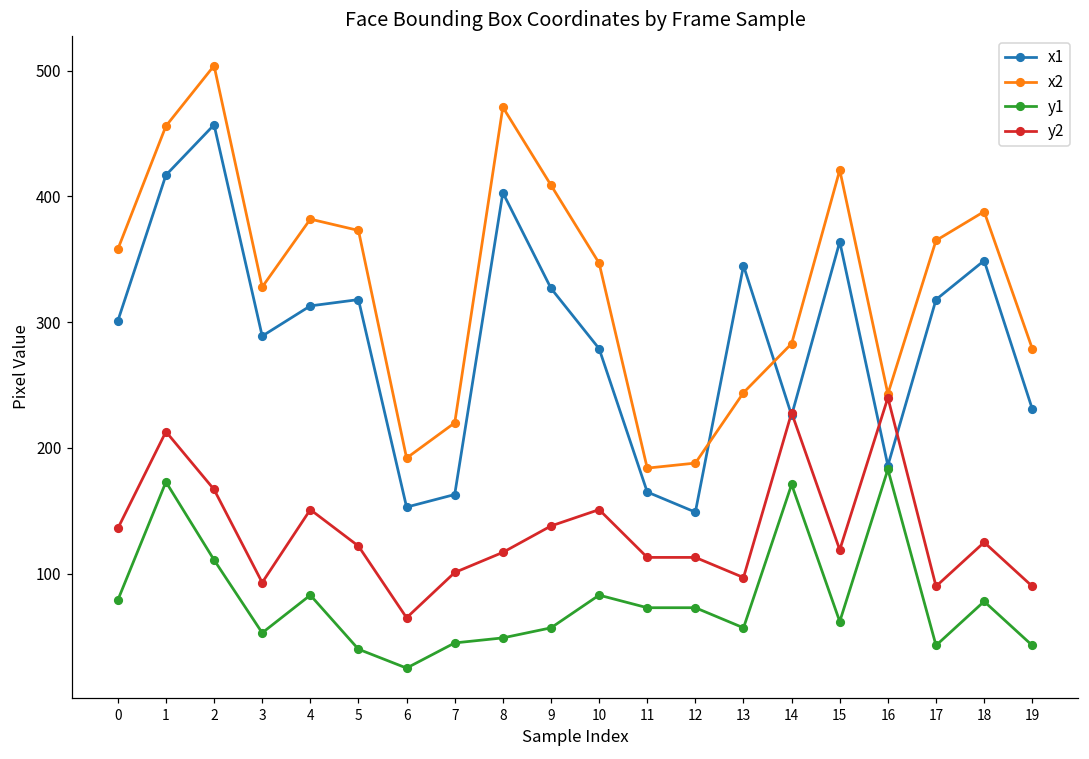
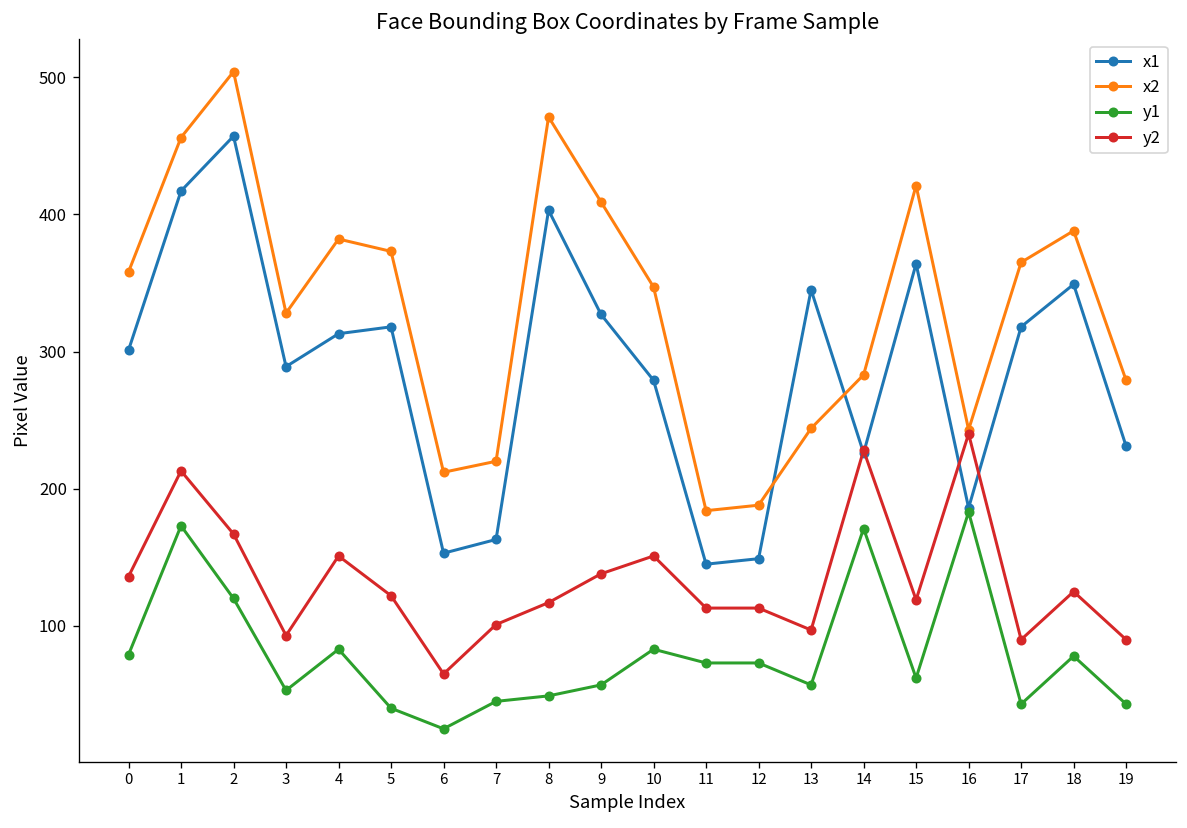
  {
    "x1": {
      "0": 301,
      "1": 417,
      "2": 457,
      "3": 289,
      "4": 313,
      "5": 318,
      "6": 153,
      "7": 163,
      "8": 403,
      "9": 327,
      "10": 279,
-     "11": 165,
+     "11": 145,
      "12": 149,
      "13": 345,
      "15": 364,
      "16": 186,
      "17": 318,
      "18": 349,
      "19": 231
    },
    "x2": {
      "0": 358,
      "1": 456,
      "2": 504,
      "3": 328,
      "4": 382,
      "5": 373,
-     "6": 192,
+     "6": 212,
      "7": 220,
      "8": 471,
      "9": 409,
      "10": 347,
      "11": 184,
      "12": 188,
      "13": 244,
      "14": 283,
      "15": 421,
      "16": 243,
      "17": 365,
      "18": 388,
      "19": 279
    },
    "y1": {
      "0": 79,
      "1": 173,
-     "2": 111,
+     "2": 120,
      "3": 53,
      "4": 83,
      "5": 40,
      "6": 25,
      "7": 45,
      "8": 49,
      "9": 57,
      "10": 83,
      "11": 73,
      "12": 73,
      "13": 57,
      "14": 171,
      "15": 62,
      "16": 183,
      "17": 43,
      "18": 78,
      "19": 43
    },
    "y2": {
      "0": 136,
      "1": 213,
      "2": 167,
      "3": 93,
      "4": 151,
      "5": 122,
      "6": 65,
      "7": 101,
      "8": 117,
      "9": 138,
      "10": 151,
      "11": 113,
      "12": 113,
      "13": 97,
      "15": 119,
      "16": 240,
      "17": 90,
      "18": 125,
      "19": 90
    }
  }
